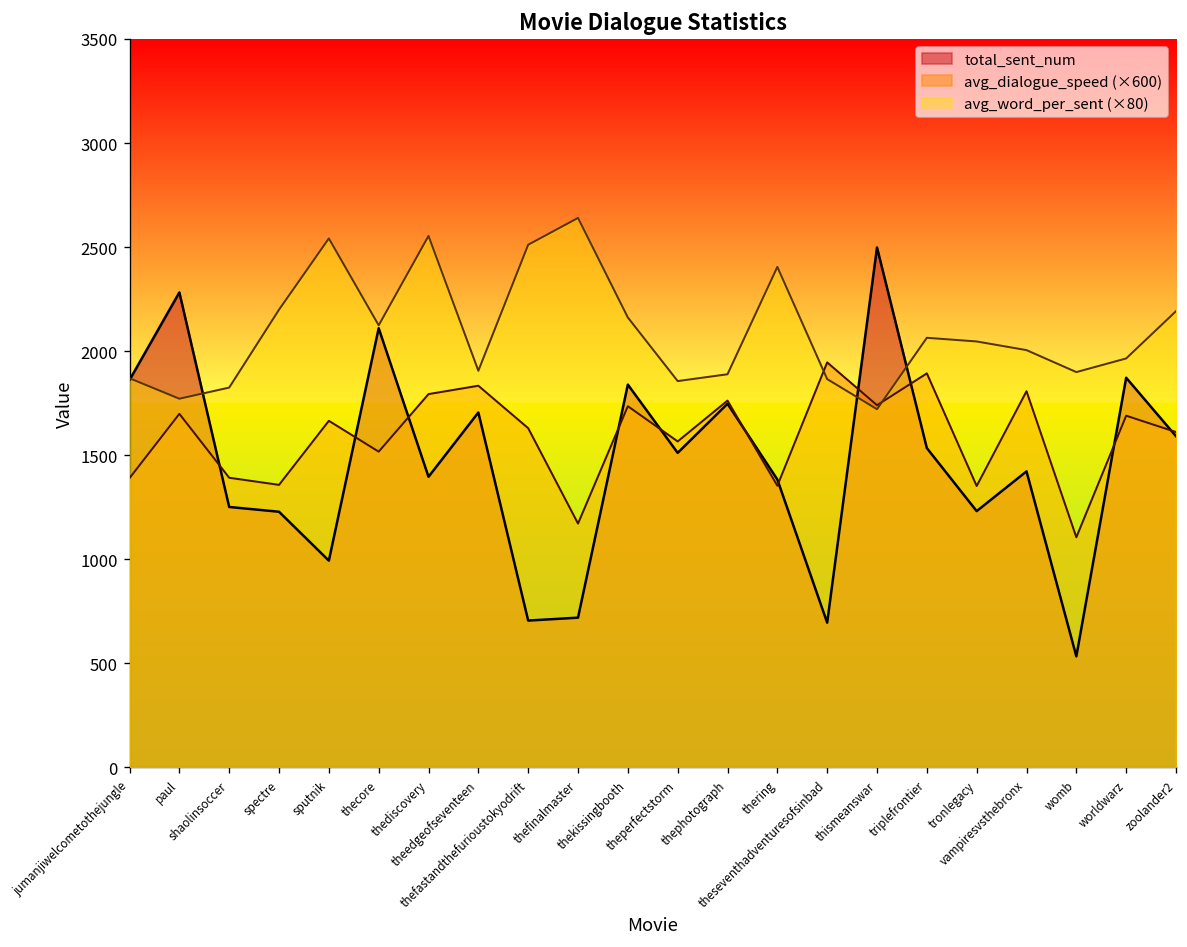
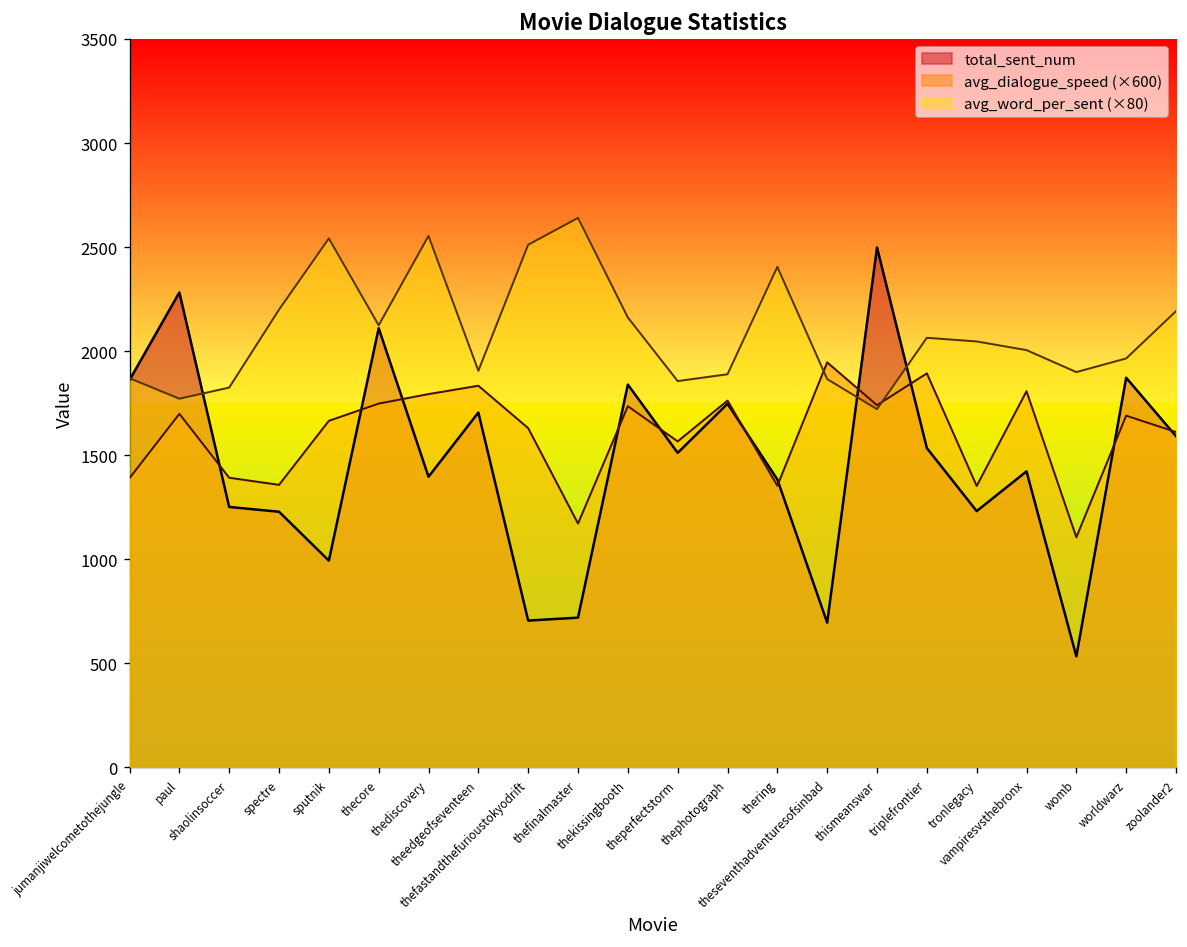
  {
    "total_sent_num": {
      "paul": 2280,
      "shaolinsoccer": 1250,
      "spectre": 1230,
      "sputnik": 990,
      "thediscovery": 1400,
      "theedgeofseventeen": 1710,
      "thefastandthefurioustokyodrift": 710,
      "thefinalmaster": 720,
      "thekissingbooth": 1840,
      "theperfectstorm": 1510,
      "thephotograph": 1750,
      "thering": 1380,
      "theseventhadventuresofsinbad": 700,
      "thismeanswar": 2500,
      "triplefrontier": 1530,
      "tronlegacy": 1230,
      "vampiresvsthebronx": 1420,
      "womb": 530,
      "worldwarz": 1870,
      "zoolander2": 1590
    },
    "avg_dialogue_speed (×600)": {
      "jumanjiwelcometothejungle": 1390,
      "paul": 1700,
      "shaolinsoccer": 1390,
      "spectre": 1360,
      "sputnik": 1670,
-     "thecore": 1520,
+     "thecore": 1750,
      "thediscovery": 1790,
      "theedgeofseventeen": 1830,
      "thefastandthefurioustokyodrift": 1630,
      "thefinalmaster": 1170,
      "thekissingbooth": 1740,
      "theperfectstorm": 1570,
      "thephotograph": 1760,
      "thering": 1350,
      "theseventhadventuresofsinbad": 1950,
      "thismeanswar": 1740,
      "triplefrontier": 1890,
      "tronlegacy": 1350,
      "vampiresvsthebronx": 1810,
      "womb": 1110,
      "worldwarz": 1690,
      "zoolander2": 1610
    },
    "avg_word_per_sent (×80)": {
      "paul": 1770,
      "shaolinsoccer": 1820,
      "spectre": 2200,
      "sputnik": 2540,
      "thediscovery": 2550,
      "theedgeofseventeen": 1910,
      "thefastandthefurioustokyodrift": 2510,
      "thefinalmaster": 2640,
      "thekissingbooth": 2160,
      "theperfectstorm": 1860,
      "thephotograph": 1890,
      "thering": 2400,
      "theseventhadventuresofsinbad": 1870,
      "thismeanswar": 1720,
      "triplefrontier": 2060,
      "tronlegacy": 2050,
      "vampiresvsthebronx": 2000,
      "womb": 1900,
      "worldwarz": 1960,
      "zoolander2": 2190
    }
  }
